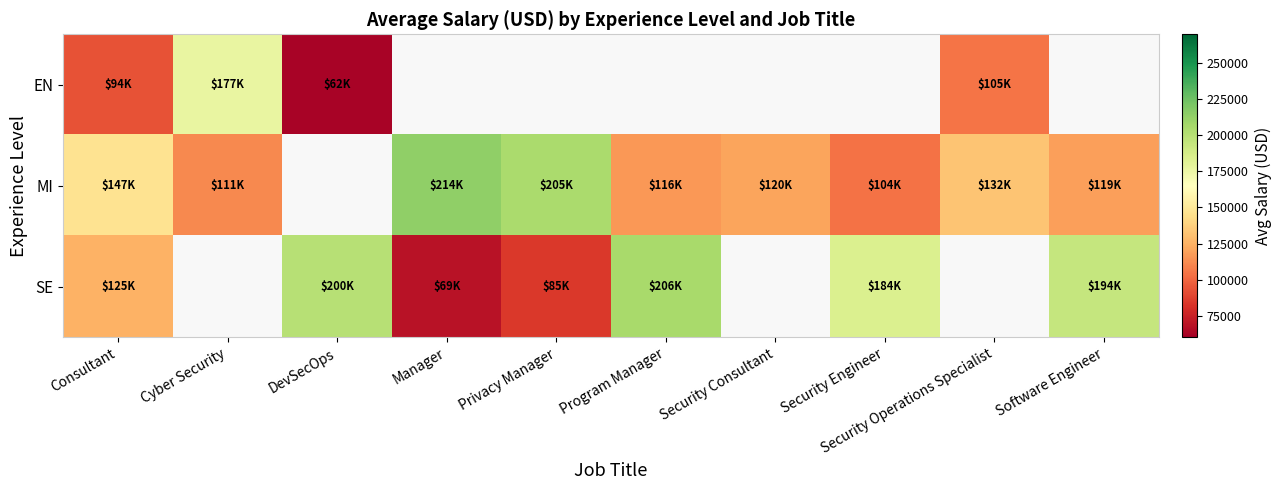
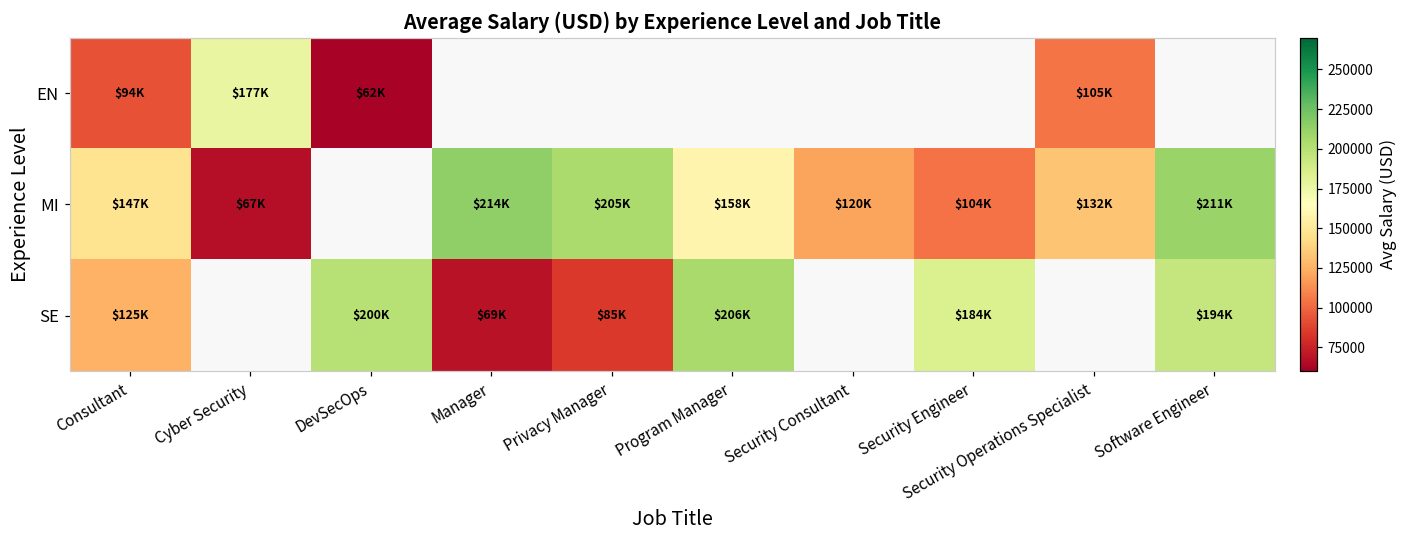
  {
    "EN": {
      "Consultant": "$94K",
      "Cyber Security": "$177K",
      "DevSecOps": "$62K",
      "Security Operations Specialist": "$105K"
    },
    "MI": {
      "Consultant": "$147K",
-     "Cyber Security": "$111K",
+     "Cyber Security": "$67K",
      "Manager": "$214K",
      "Privacy Manager": "$205K",
-     "Program Manager": "$116K",
+     "Program Manager": "$158K",
      "Security Consultant": "$120K",
      "Security Engineer": "$104K",
      "Security Operations Specialist": "$132K",
-     "Software Engineer": "$119K"
+     "Software Engineer": "$211K"
    },
    "SE": {
      "Consultant": "$125K",
      "DevSecOps": "$200K",
      "Manager": "$69K",
      "Privacy Manager": "$85K",
      "Program Manager": "$206K",
      "Security Engineer": "$184K",
      "Software Engineer": "$194K"
    }
  }
